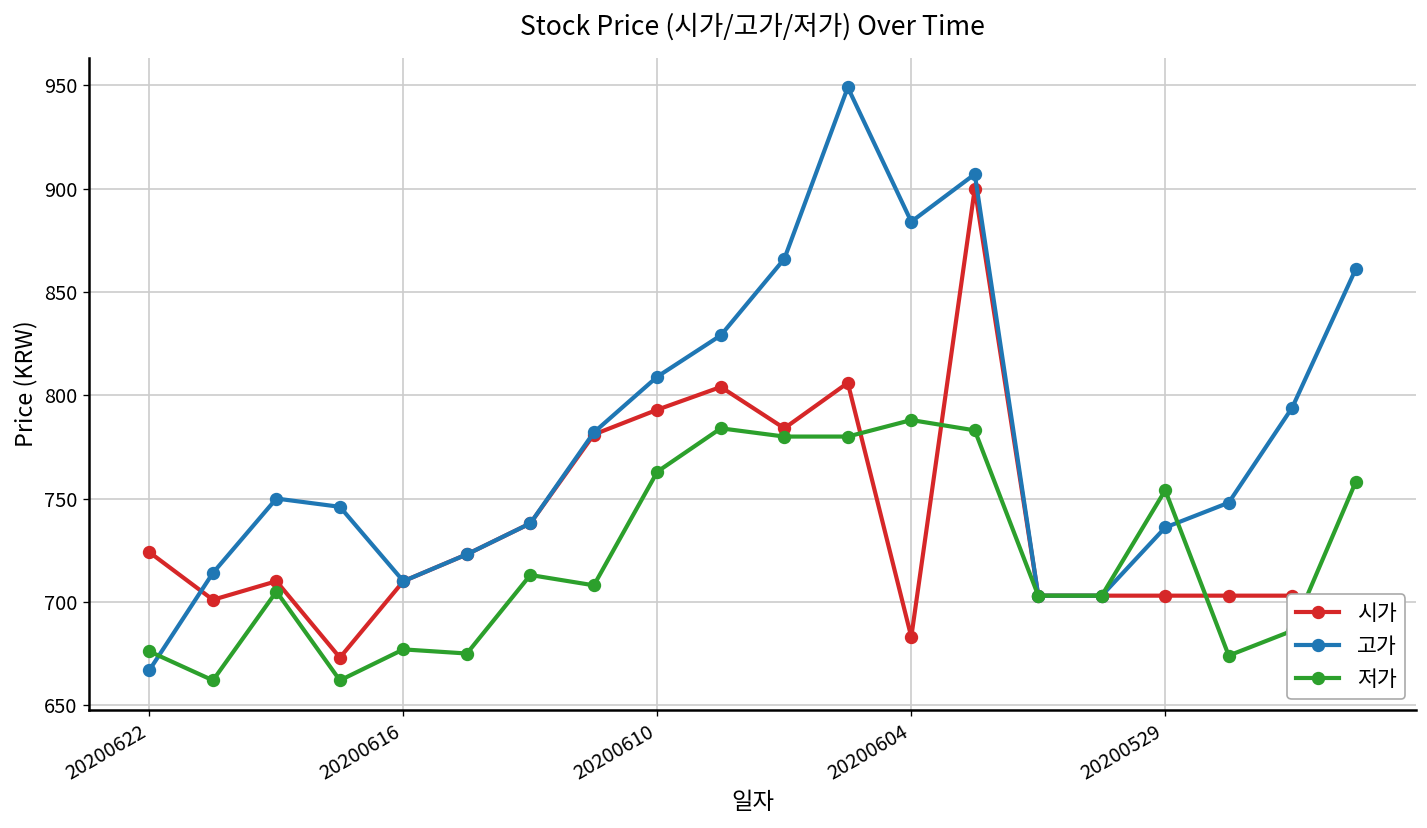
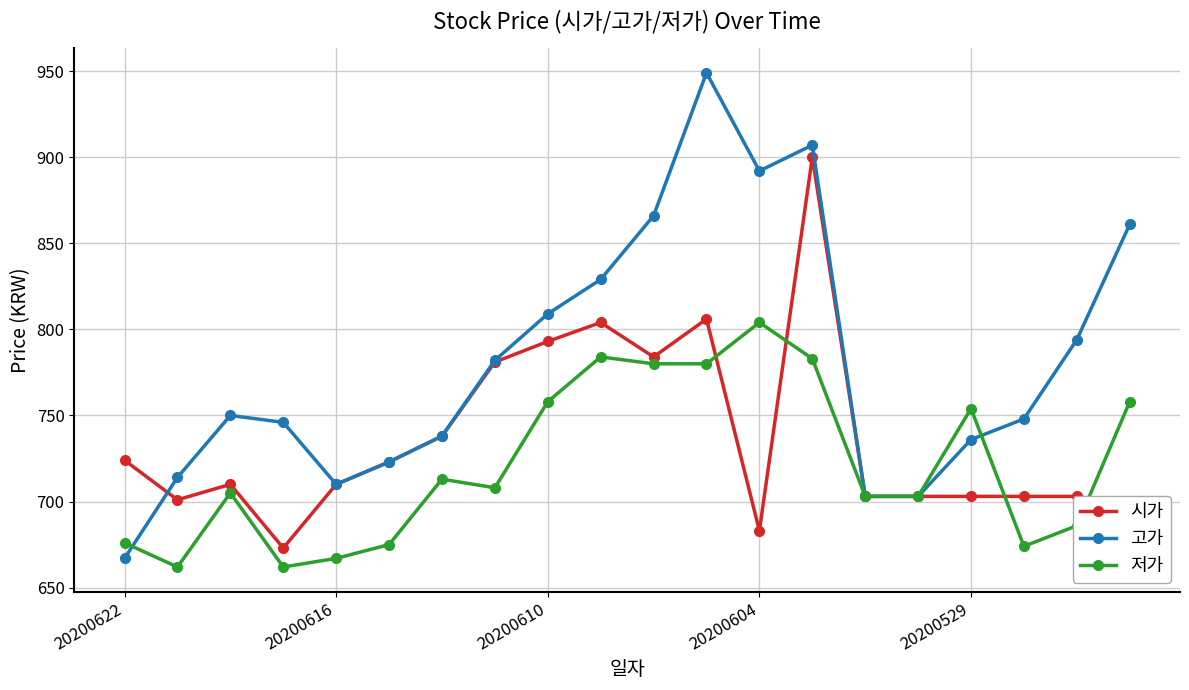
  {
    "시가": {
      "20200622": 724,
      "20200610": 793,
      "20200604": 683,
      "20200529": 703
    },
    "고가": {
      "20200622": 667,
      "20200610": 809,
-     "20200604": 884,
+     "20200604": 892,
      "20200529": 736
    },
    "저가": {
      "20200622": 676,
-     "20200616": 677,
-     "20200610": 763,
-     "20200604": 788,
+     "20200616": 667,
+     "20200610": 758,
+     "20200604": 804,
      "20200529": 754
    }
  }
